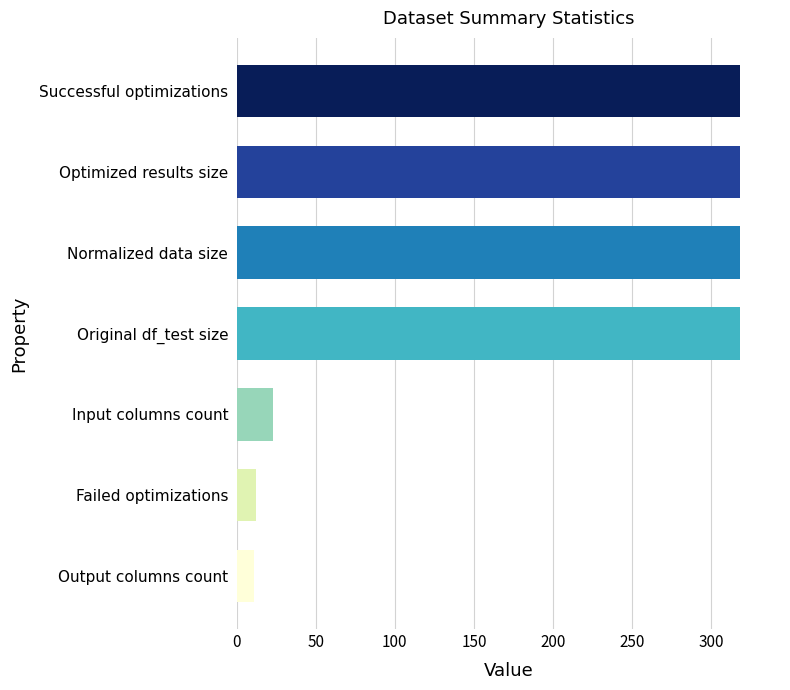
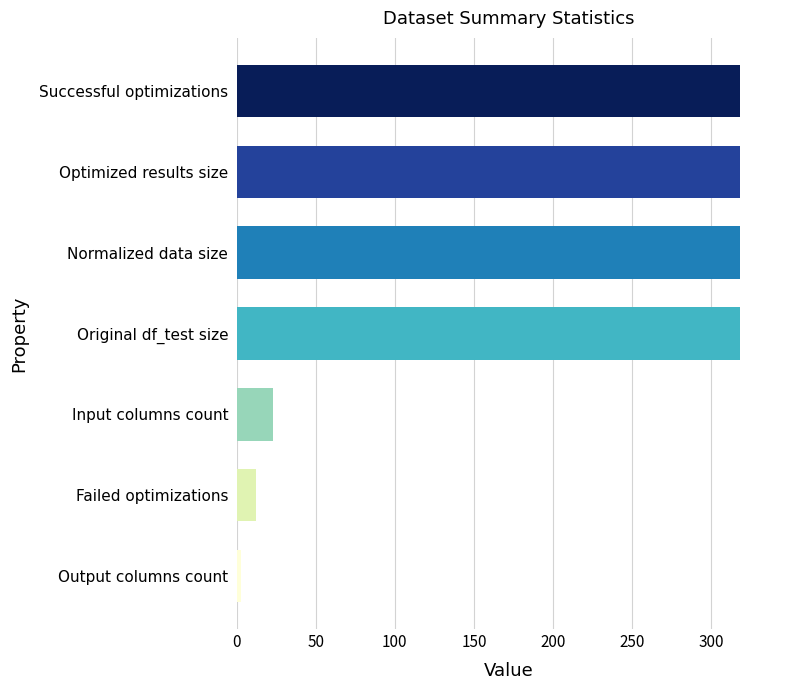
  {
    "Successful optimizations": 318,
    "Optimized results size": 318,
    "Normalized data size": 318,
    "Original df_test size": 318,
    "Input columns count": 23,
    "Failed optimizations": 12,
-   "Output columns count": 11
+   "Output columns count": 3
  }
